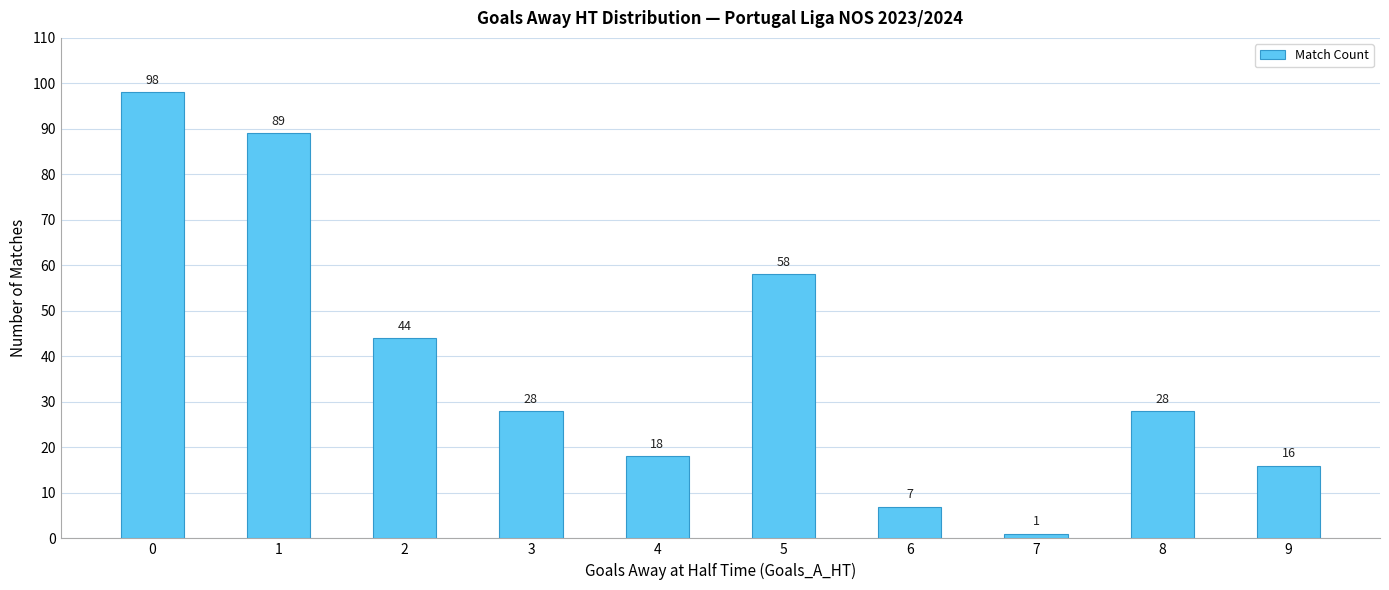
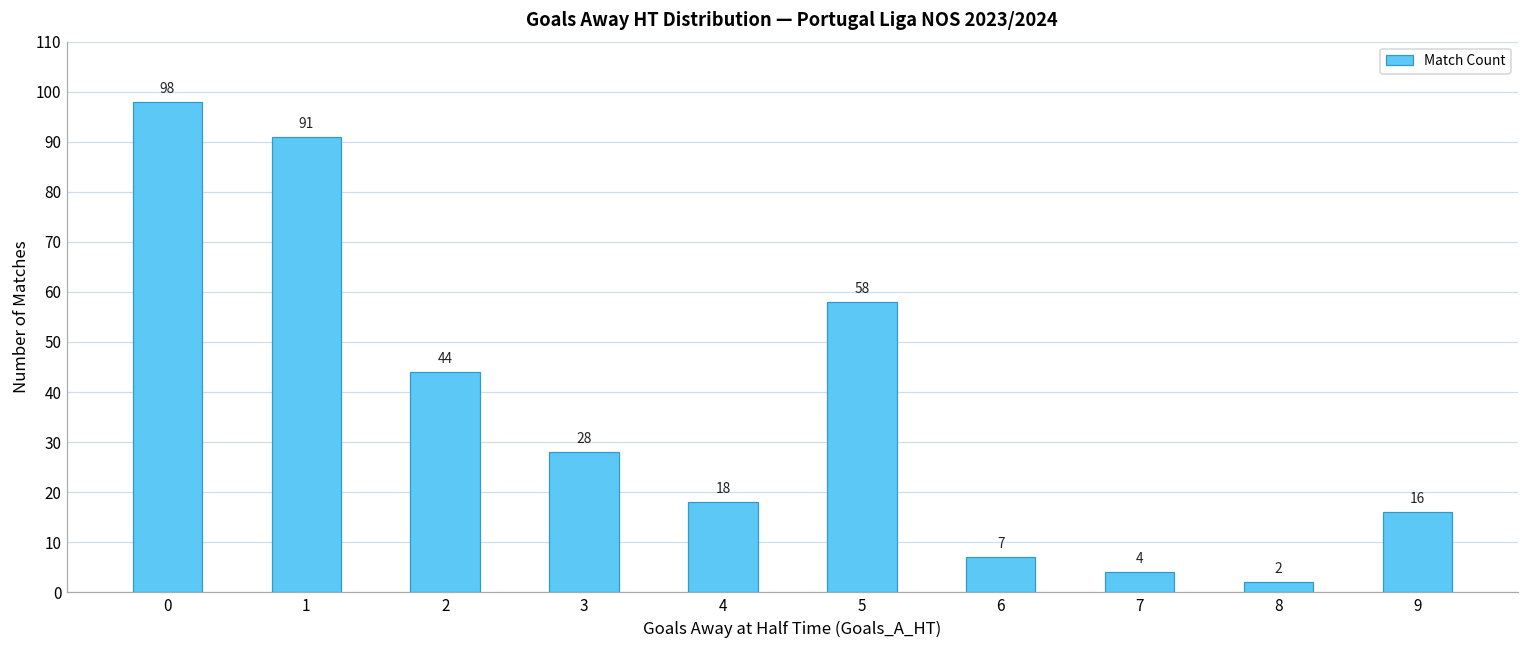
  {
    "0": 98,
-   "1": 89,
+   "1": 91,
    "2": 44,
    "3": 28,
    "4": 18,
    "5": 58,
    "6": 7,
-   "7": 1,
-   "8": 28,
+   "7": 4,
+   "8": 2,
    "9": 16
  }
